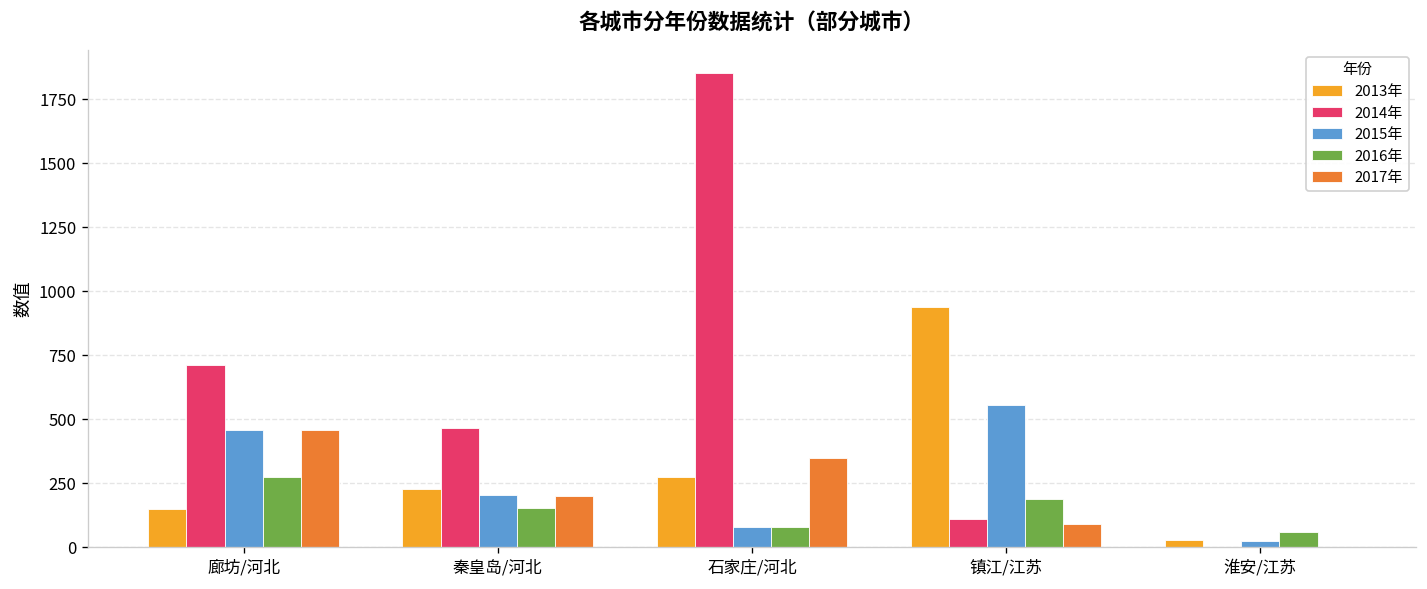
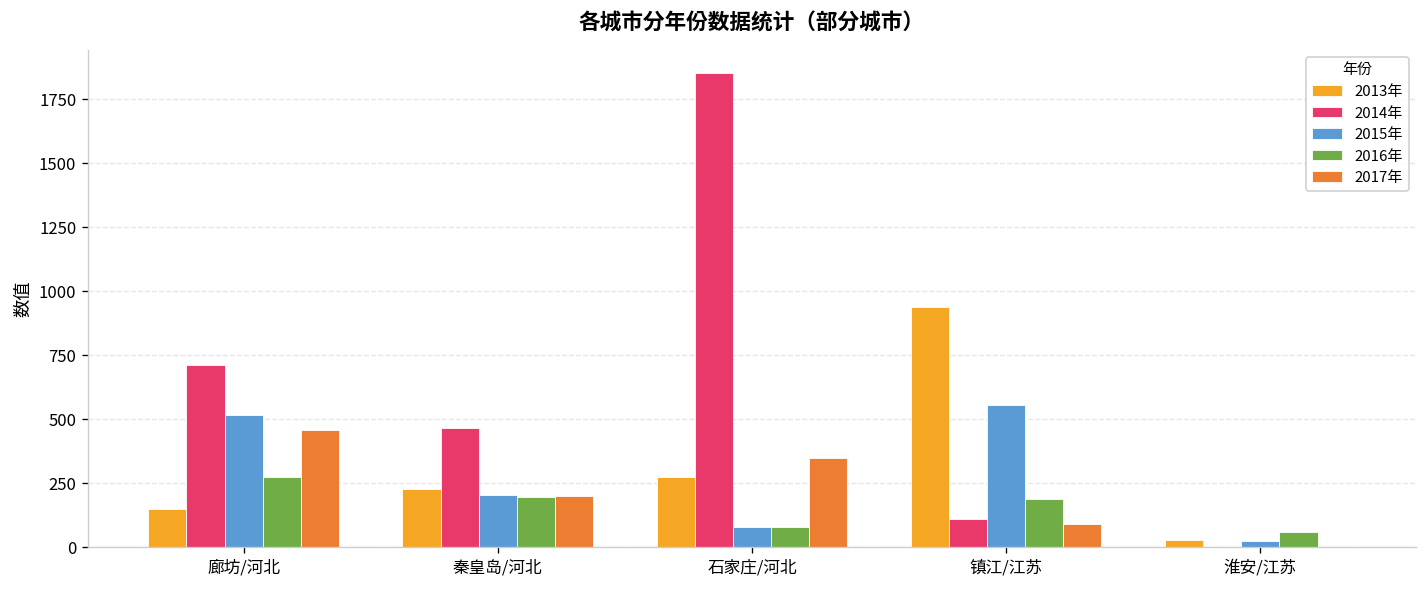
  {
    "2014年": {
      "廊坊/河北": 710,
      "秦皇岛/河北": 470,
      "石家庄/河北": 1850,
      "镇江/江苏": 110,
      "淮安/江苏": 0
    },
    "2015年": {
-     "廊坊/河北": 460,
+     "廊坊/河北": 520,
      "秦皇岛/河北": 210,
      "石家庄/河北": 80,
      "镇江/江苏": 550,
      "淮安/江苏": 20
    },
    "2016年": {
      "廊坊/河北": 280,
-     "秦皇岛/河北": 160,
+     "秦皇岛/河北": 200,
      "石家庄/河北": 80,
      "镇江/江苏": 190,
      "淮安/江苏": 60
    }
  }
